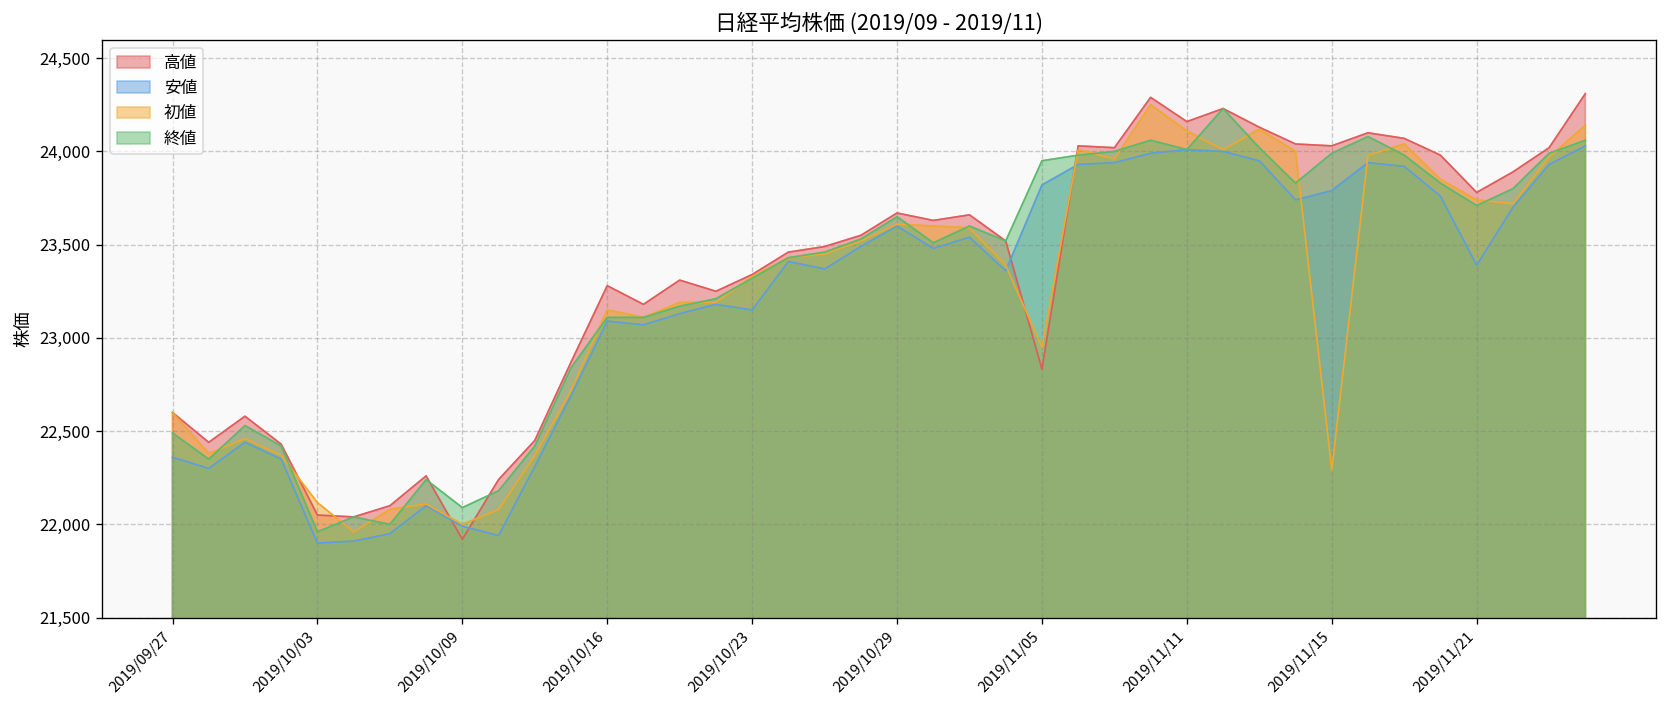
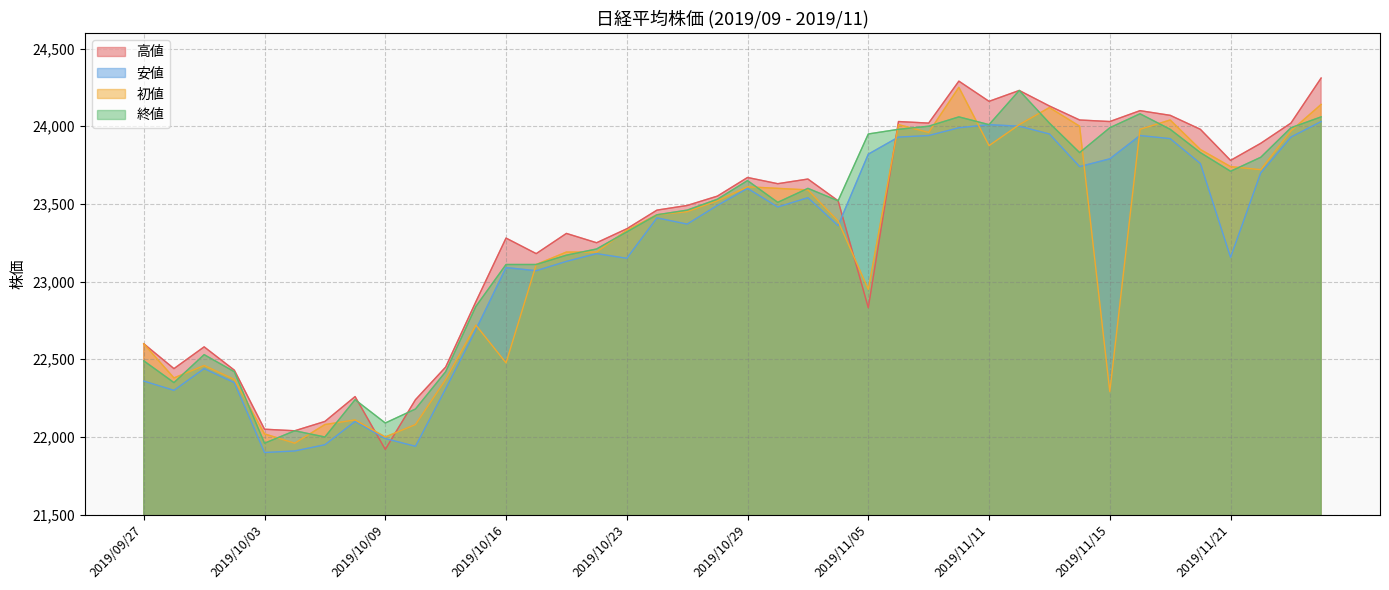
  {
    "高値": {
      "2019/10/03": "22,050",
      "2019/10/09": "21,920",
      "2019/10/16": "23,280",
      "2019/10/29": "23,670",
      "2019/11/05": "22,830",
      "2019/11/11": "24,160",
      "2019/11/15": "24,030",
      "2019/11/21": "23,780"
    },
    "安値": {
      "2019/09/27": "22,360",
      "2019/10/03": "21,900",
      "2019/10/16": "23,090",
      "2019/10/23": "23,150",
      "2019/11/05": "23,820",
      "2019/11/15": "23,790",
-     "2019/11/21": "23,390"
+     "2019/11/21": "23,160"
    },
    "初値": {
-     "2019/10/03": "22,120",
-     "2019/10/16": "23,150",
+     "2019/10/03": "22,020",
+     "2019/10/16": "22,480",
      "2019/11/05": "22,950",
-     "2019/11/11": "24,110",
+     "2019/11/11": "23,880",
      "2019/11/15": "22,290",
      "2019/11/21": "23,740"
    },
    "終値": {
      "2019/09/27": "22,490",
      "2019/10/03": "21,960",
      "2019/10/09": "22,090",
      "2019/10/16": "23,110",
      "2019/10/29": "23,650",
      "2019/11/05": "23,950",
      "2019/11/15": "23,990",
      "2019/11/21": "23,710"
    }
  }
